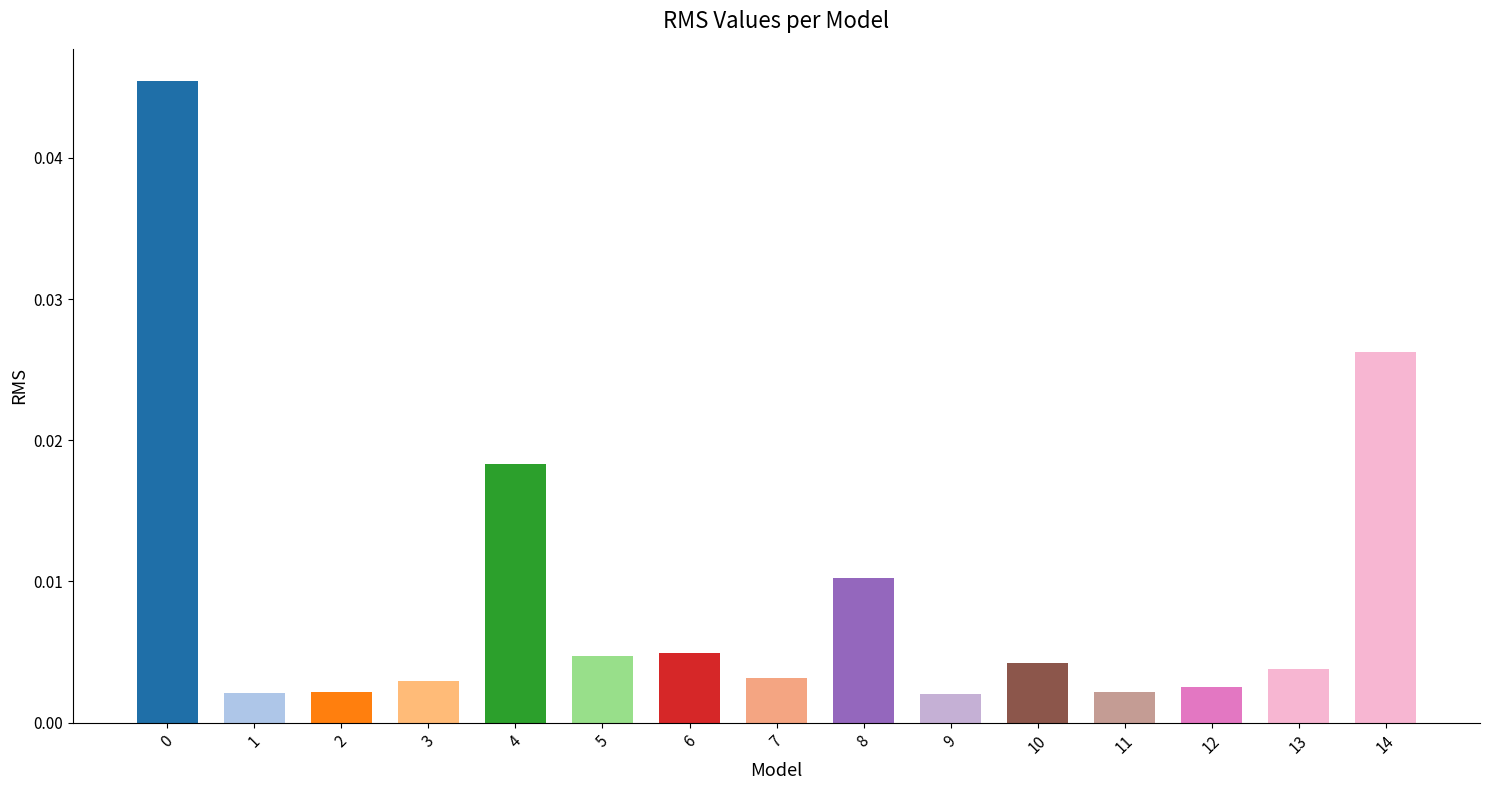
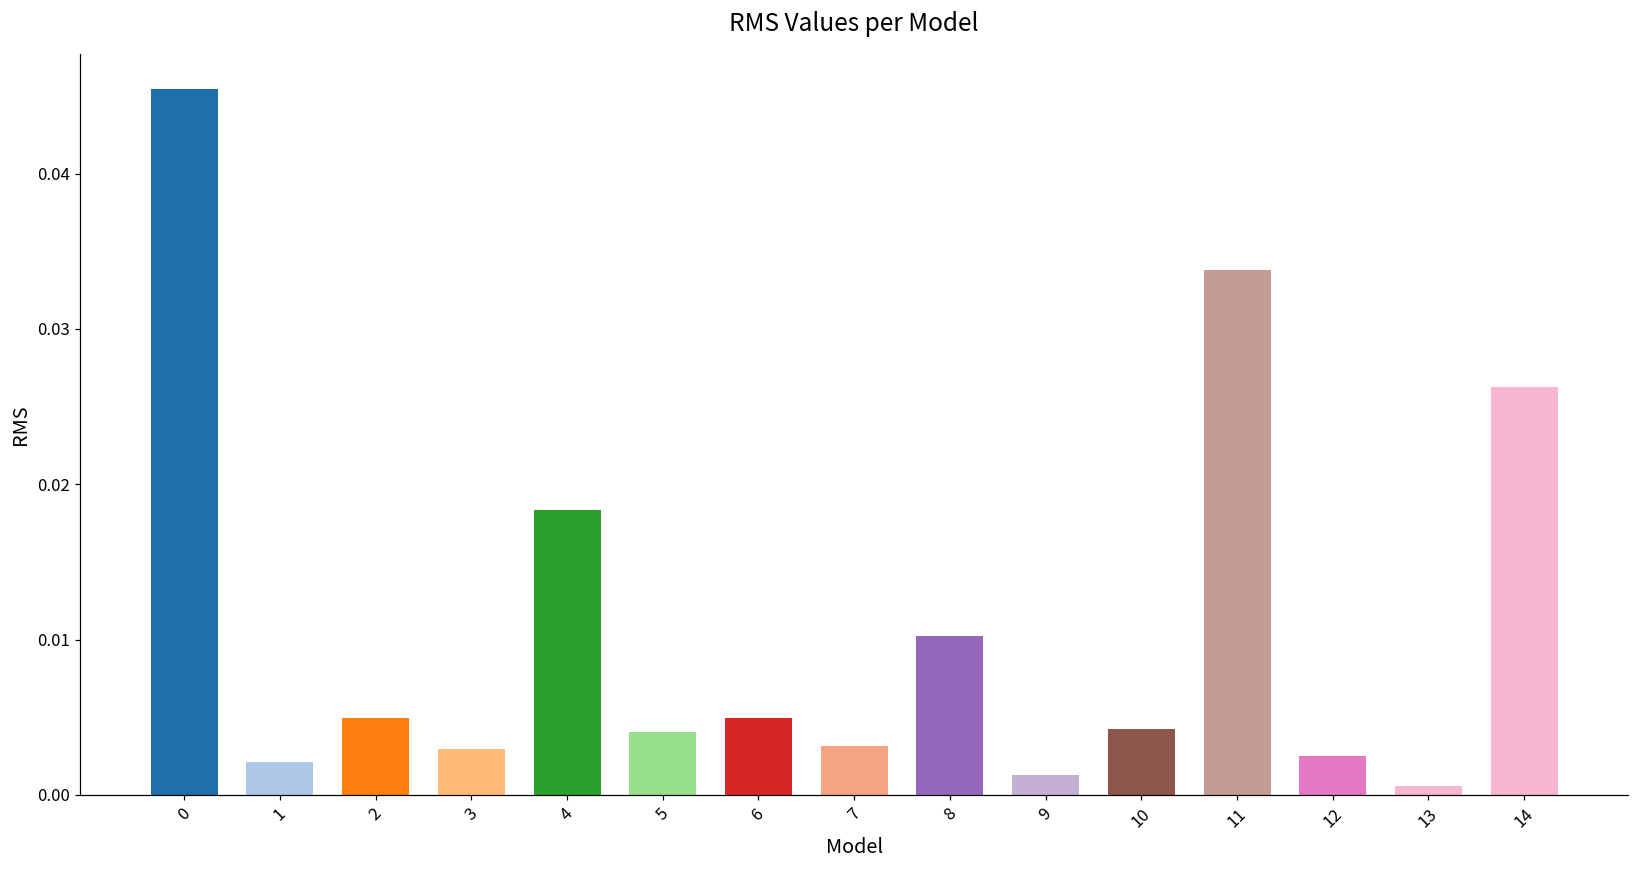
  {
    "0": 0.0455,
    "1": 0.0021,
-   "2": 0.0022,
+   "2": 0.0049,
    "3": 0.0030,
    "4": 0.0184,
-   "5": 0.0047,
+   "5": 0.0040,
    "6": 0.0050,
    "7": 0.0032,
    "8": 0.0103,
-   "9": 0.0020,
+   "9": 0.0013,
    "10": 0.0042,
-   "11": 0.0022,
+   "11": 0.0338,
    "12": 0.0025,
-   "13": 0.0038,
+   "13": 0.0006,
    "14": 0.0263
  }
